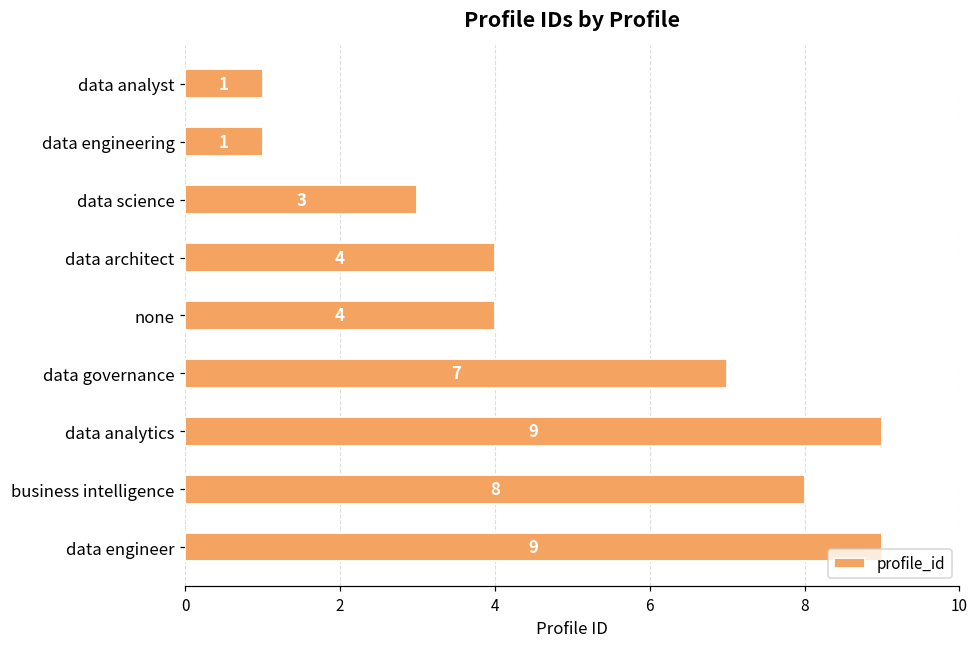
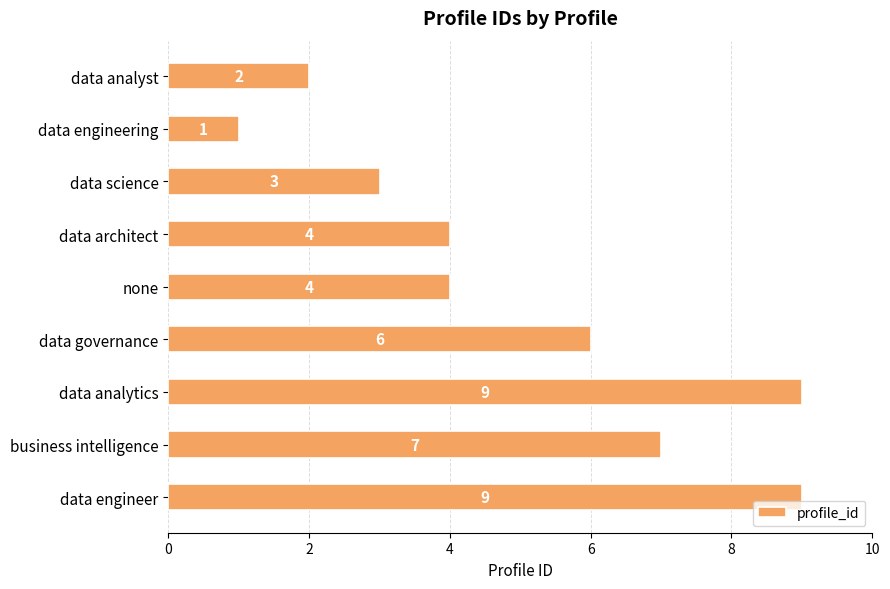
  {
-   "data analyst": 1,
+   "data analyst": 2,
    "data engineering": 1,
    "data science": 3,
    "data architect": 4,
    "none": 4,
-   "data governance": 7,
+   "data governance": 6,
    "data analytics": 9,
-   "business intelligence": 8,
+   "business intelligence": 7,
    "data engineer": 9
  }
